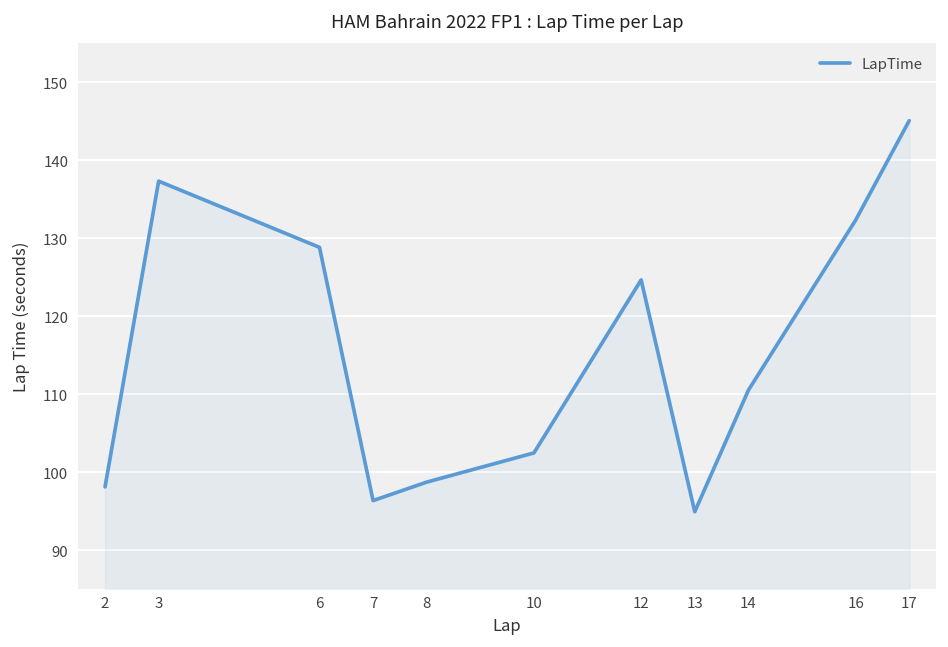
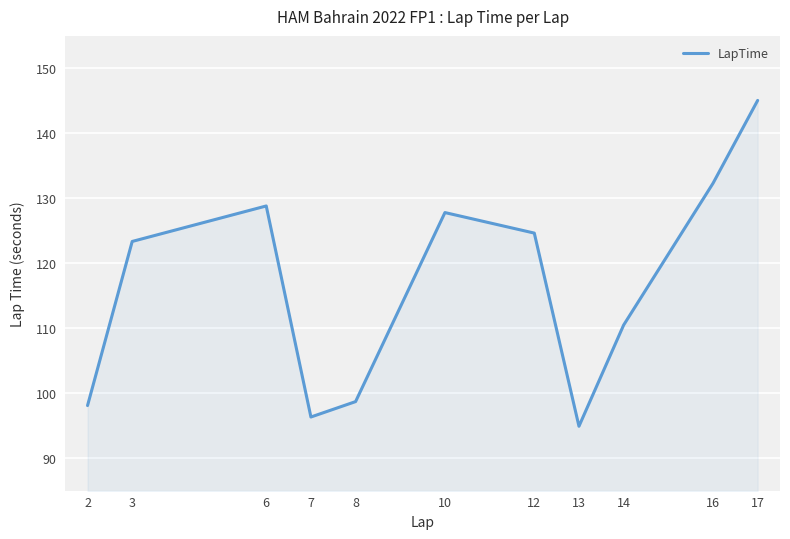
  {
    "2": 98,
-   "3": 137,
+   "3": 123,
    "6": 129,
    "7": 96,
    "8": 99,
-   "10": 102,
+   "10": 128,
    "12": 125,
    "13": 95,
    "14": 111,
    "16": 132,
    "17": 145
  }
